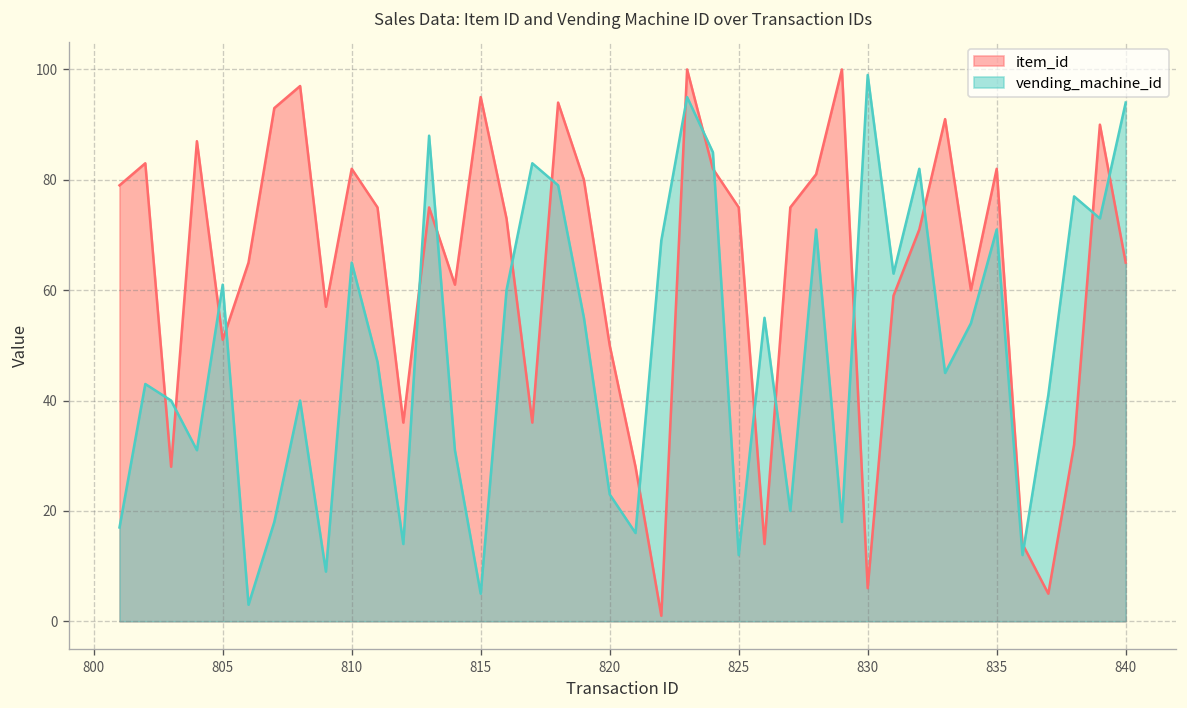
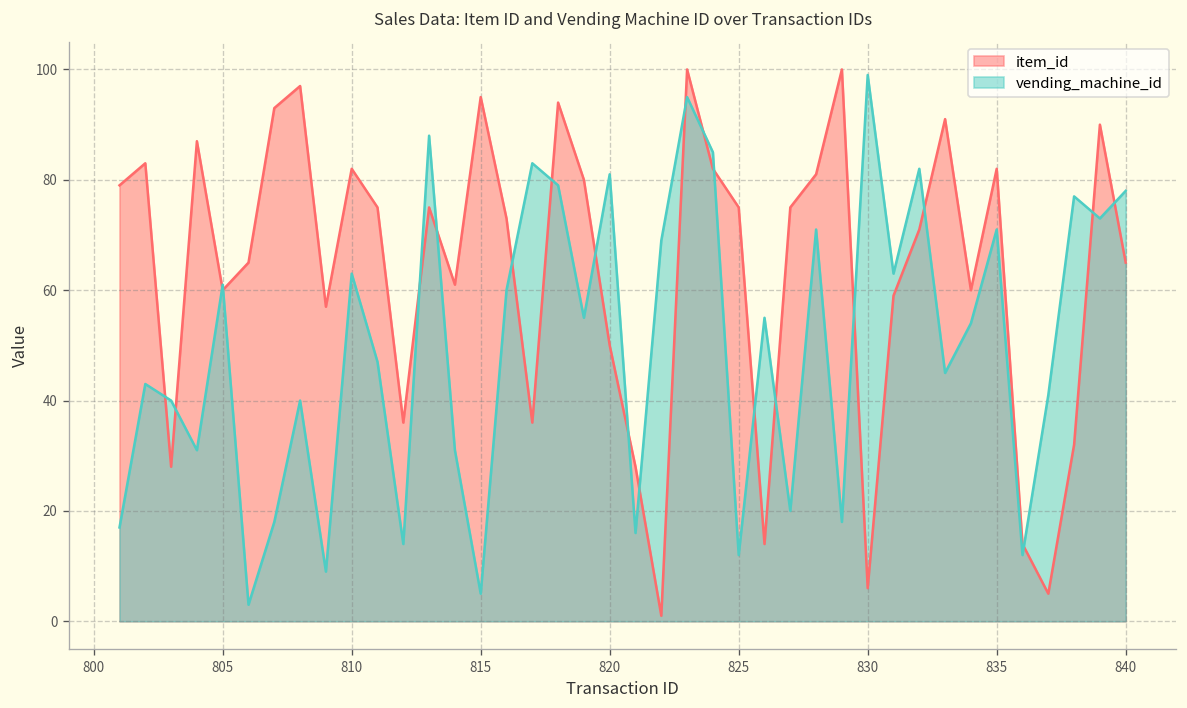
  {
    "item_id": {
-     "805": 51,
+     "805": 60,
      "810": 82,
      "815": 95,
      "820": 50,
      "825": 75,
      "830": 6,
      "835": 82,
      "840": 65
    },
    "vending_machine_id": {
      "805": 61,
-     "810": 65,
+     "810": 63,
      "815": 5,
-     "820": 23,
+     "820": 81,
      "825": 12,
      "830": 99,
      "835": 71,
-     "840": 94
+     "840": 78
    }
  }
